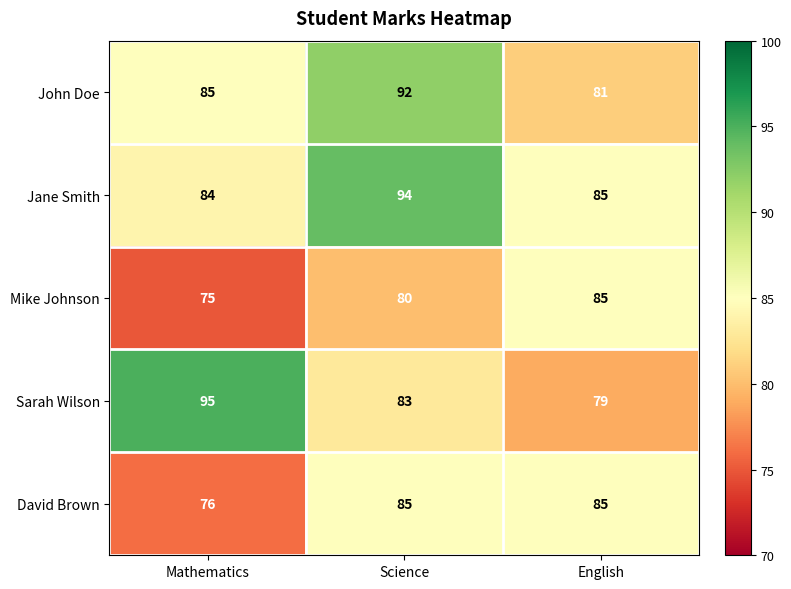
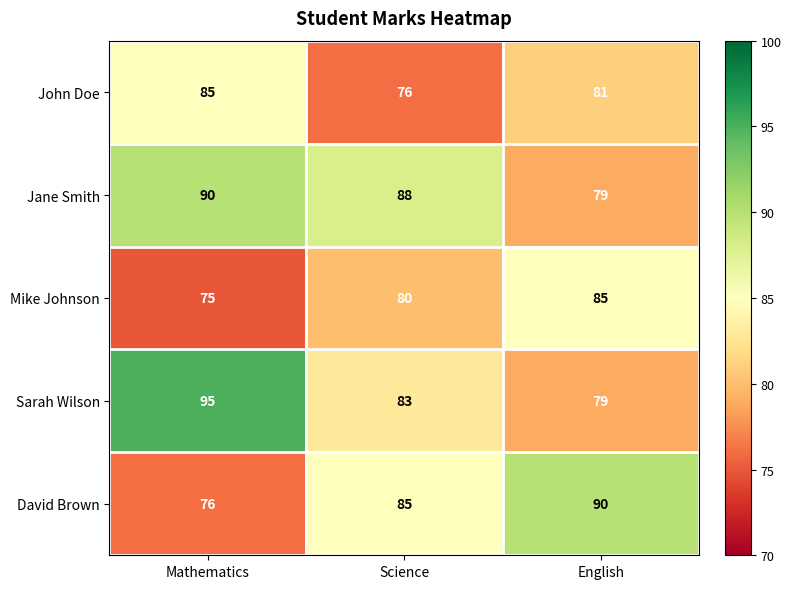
  {
    "John Doe": {
      "Mathematics": 85,
-     "Science": 92,
+     "Science": 76,
      "English": 81
    },
    "Jane Smith": {
-     "Mathematics": 84,
-     "Science": 94,
-     "English": 85
+     "Mathematics": 90,
+     "Science": 88,
+     "English": 79
    },
    "Mike Johnson": {
      "Mathematics": 75,
      "Science": 80,
      "English": 85
    },
    "Sarah Wilson": {
      "Mathematics": 95,
      "Science": 83,
      "English": 79
    },
    "David Brown": {
      "Mathematics": 76,
      "Science": 85,
-     "English": 85
+     "English": 90
    }
  }
